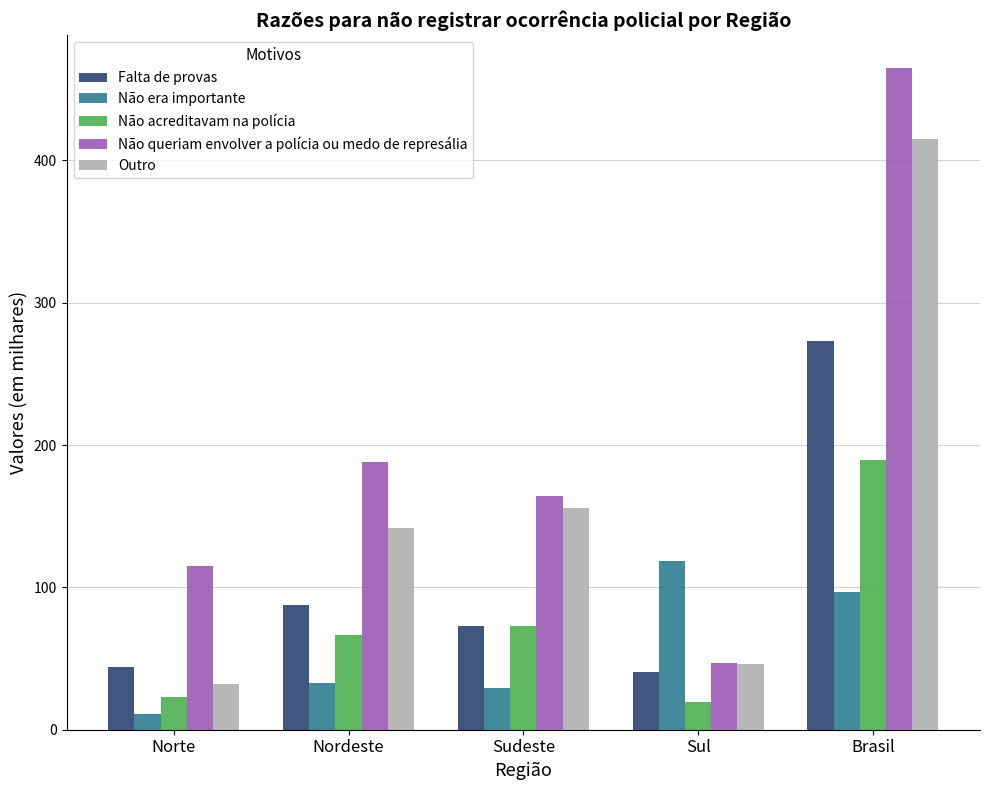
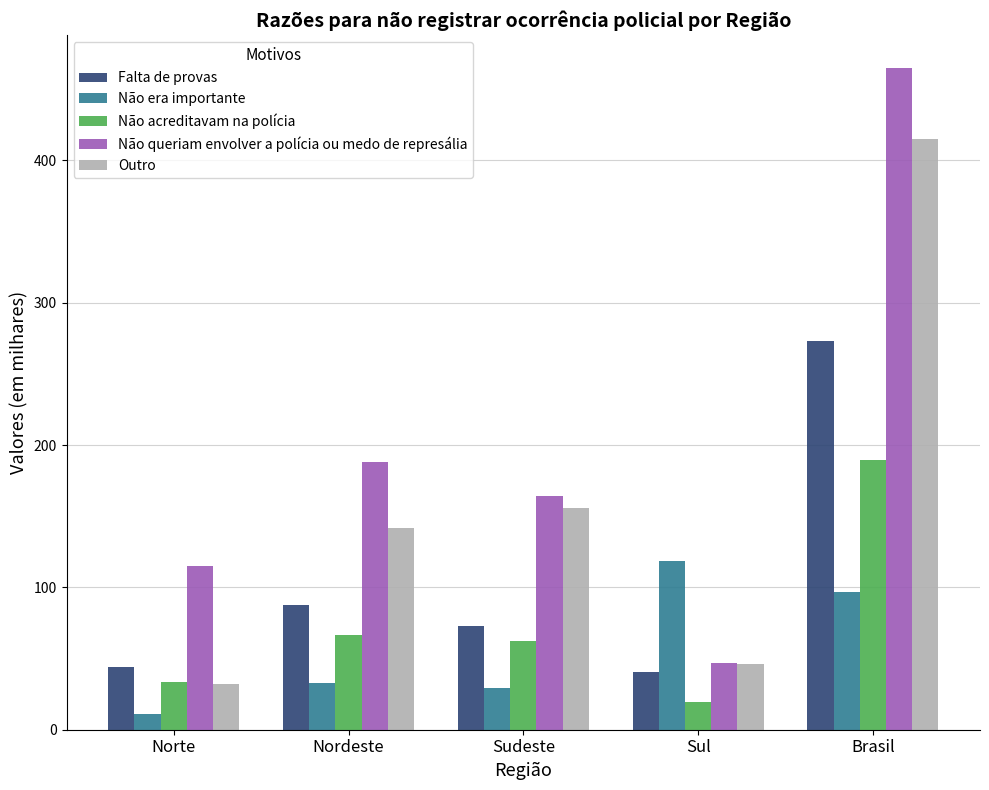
  {
    "Falta de provas": {
      "Norte": 44,
      "Nordeste": 88,
      "Sudeste": 73,
      "Sul": 40,
      "Brasil": 273
    },
    "Não era importante": {
      "Norte": 11,
      "Nordeste": 33,
      "Sudeste": 30,
      "Sul": 119,
      "Brasil": 97
    },
    "Não acreditavam na polícia": {
-     "Norte": 23,
+     "Norte": 33,
      "Nordeste": 66,
-     "Sudeste": 73,
+     "Sudeste": 62,
      "Sul": 20,
      "Brasil": 189
    },
    "Não queriam envolver a polícia ou medo de represália": {
      "Norte": 115,
      "Nordeste": 188,
      "Sudeste": 164,
      "Sul": 47,
      "Brasil": 465
    },
    "Outro": {
      "Norte": 32,
      "Nordeste": 141,
      "Sudeste": 156,
      "Sul": 46,
      "Brasil": 415
    }
  }
